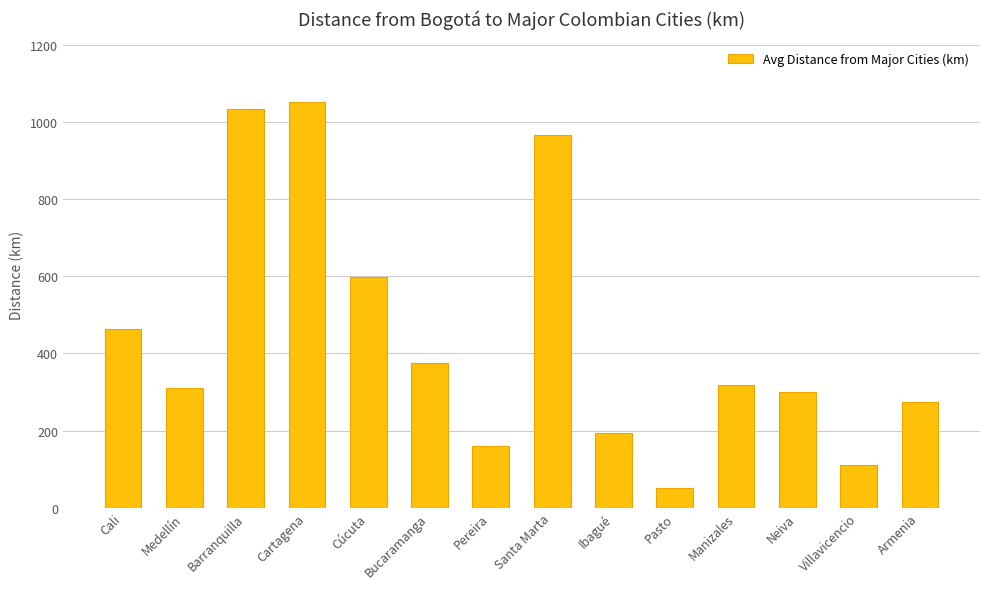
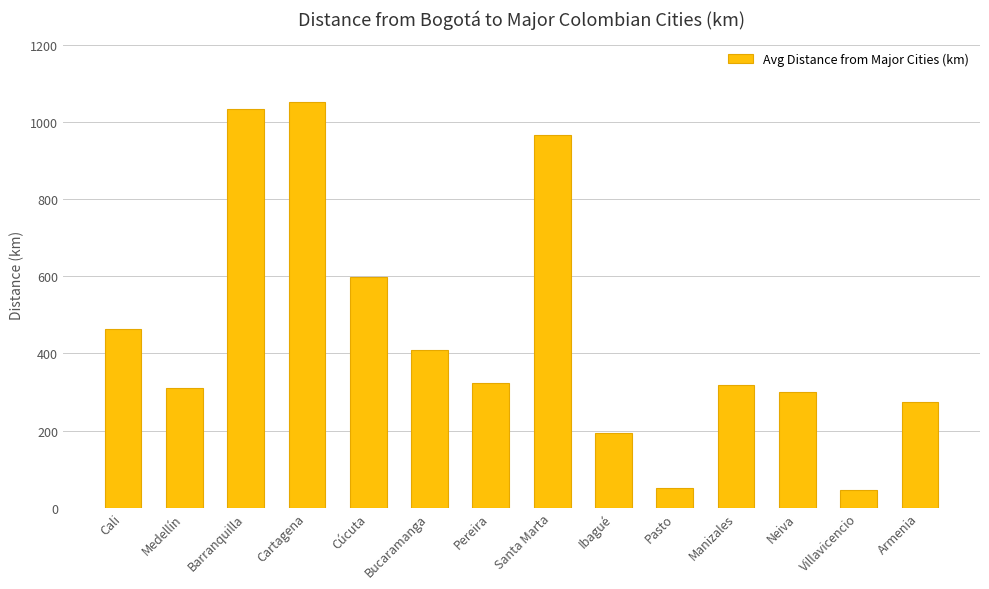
  {
    "Cali": 460,
    "Medellín": 310,
    "Barranquilla": 1030,
    "Cartagena": 1050,
    "Cúcuta": 600,
-   "Bucaramanga": 370,
-   "Pereira": 160,
+   "Bucaramanga": 410,
+   "Pereira": 320,
    "Santa Marta": 970,
    "Ibagué": 190,
    "Pasto": 50,
    "Manizales": 320,
    "Neiva": 300,
-   "Villavicencio": 110,
+   "Villavicencio": 50,
    "Armenia": 280
  }
